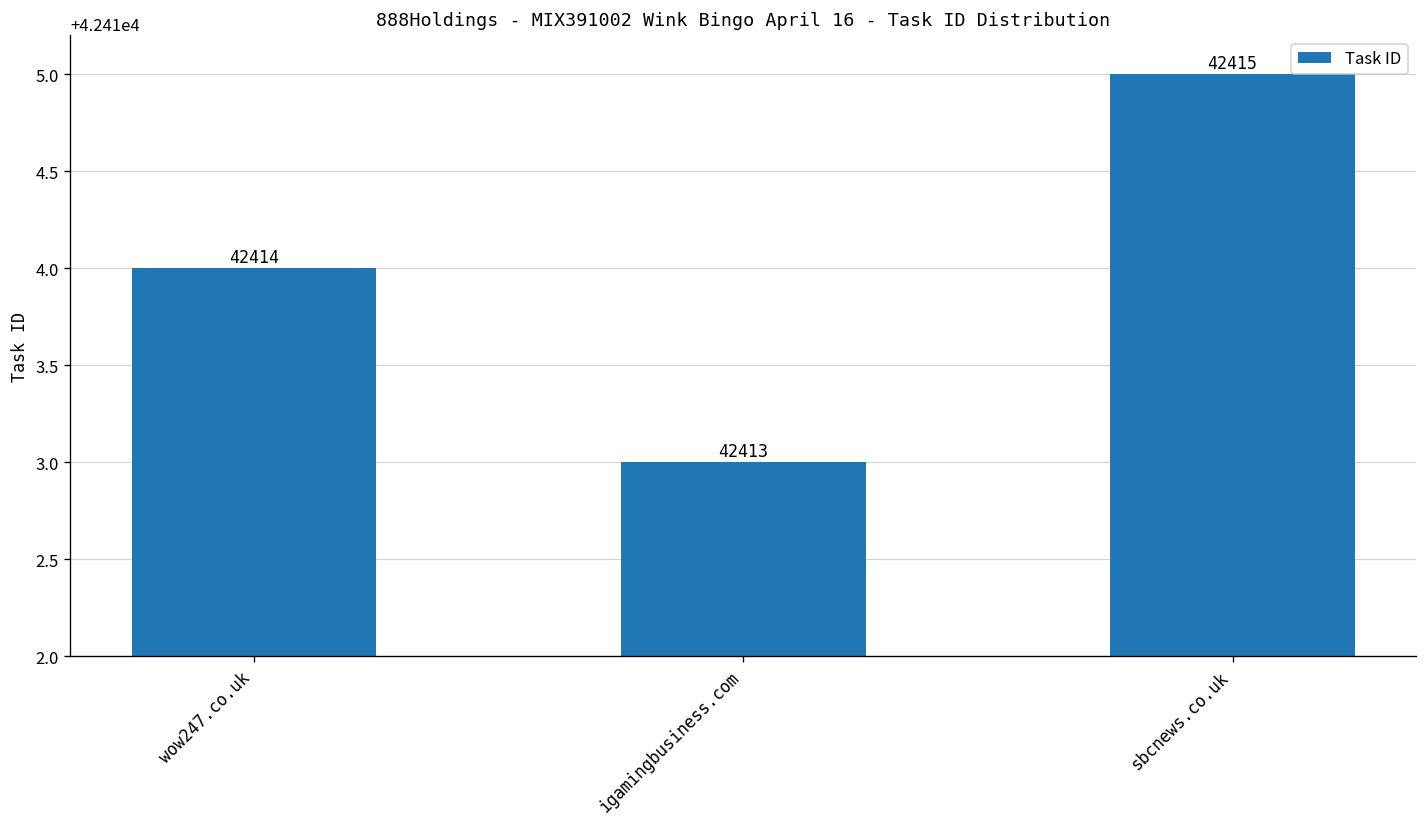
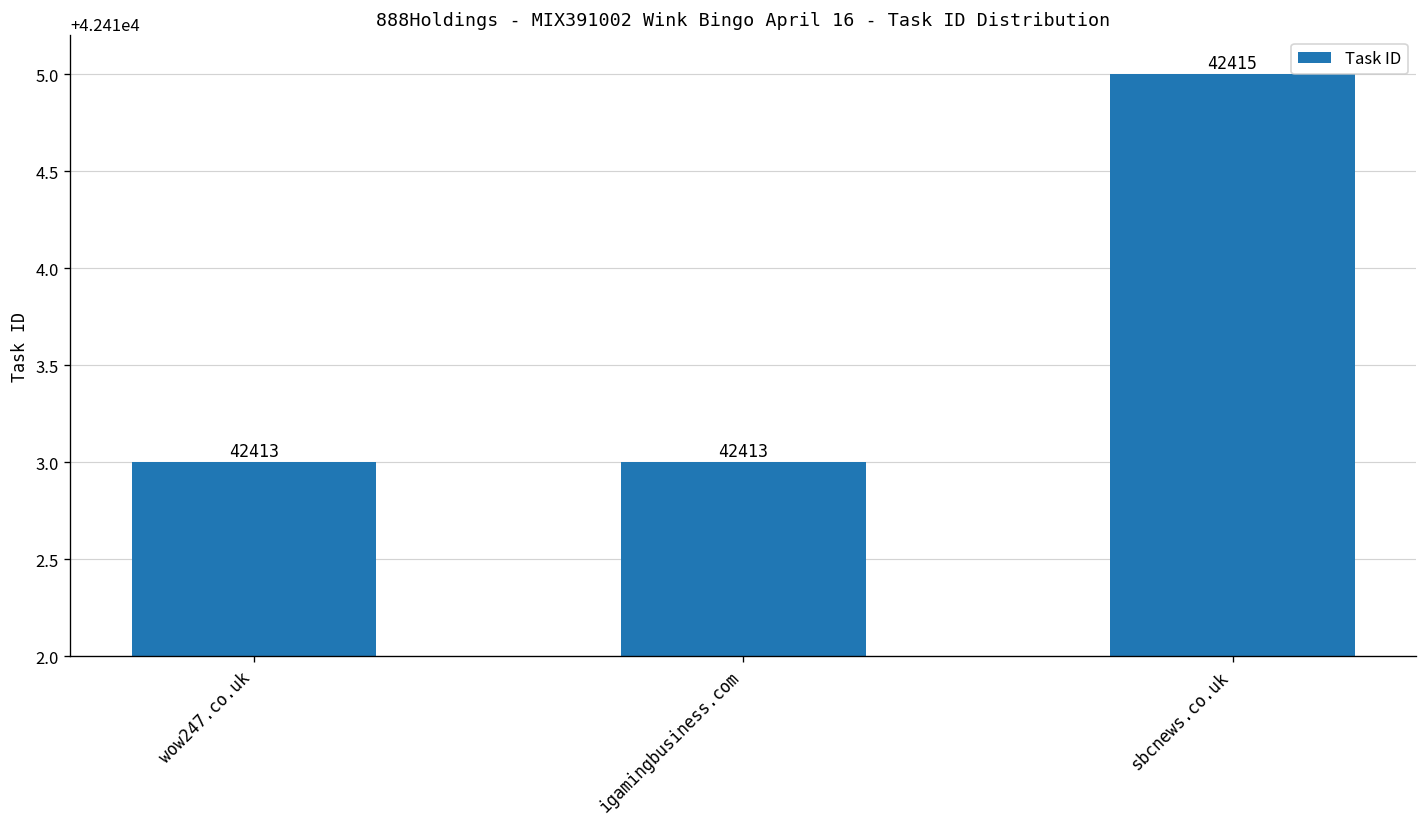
  {
-   "wow247.co.uk": 42414,
+   "wow247.co.uk": 42413,
    "igamingbusiness.com": 42413,
    "sbcnews.co.uk": 42415
  }
